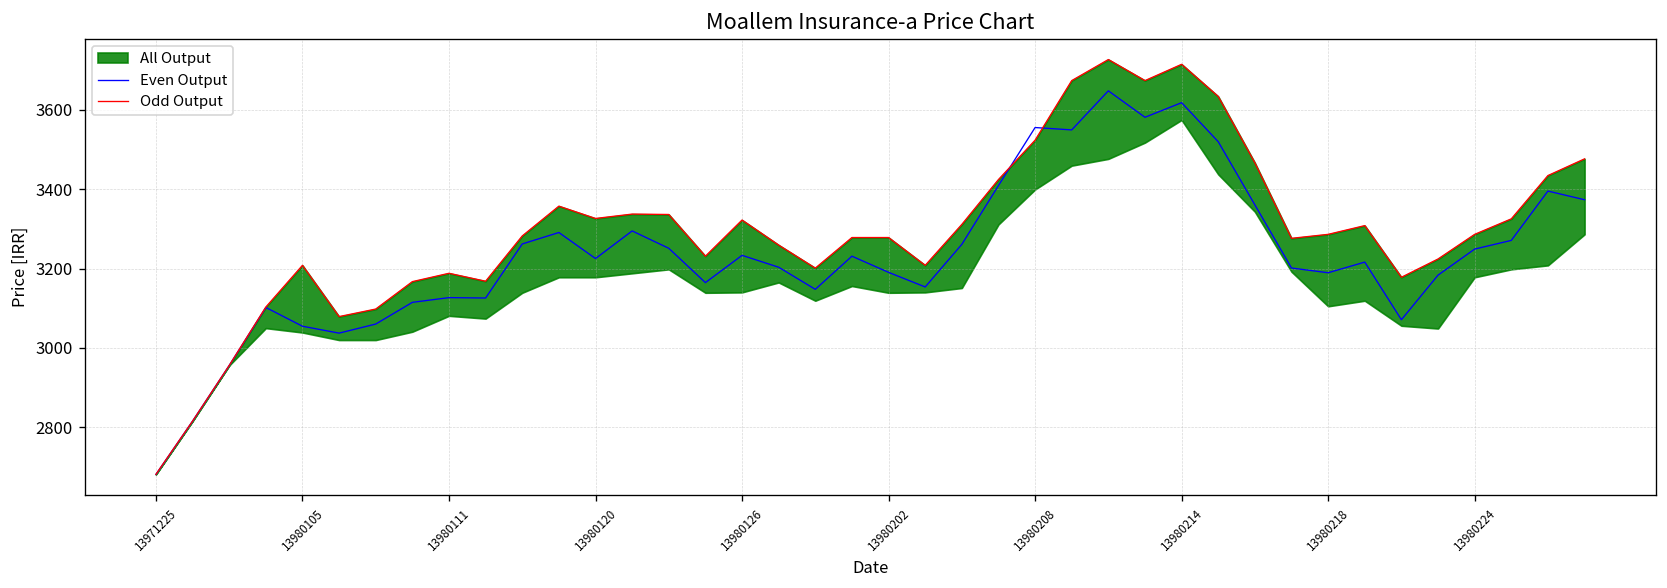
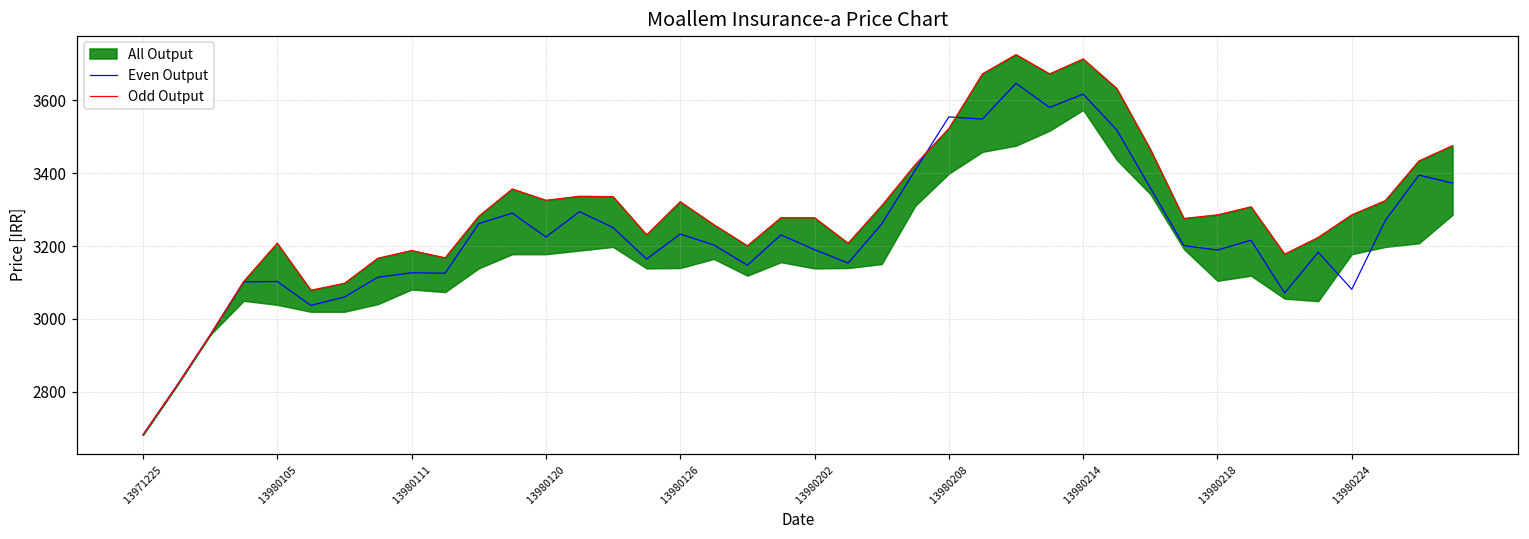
  {
    "Even Output": {
-     "13980105": 3050,
+     "13980105": 3100,
      "13980111": 3130,
      "13980120": 3230,
      "13980126": 3230,
      "13980202": 3190,
      "13980208": 3550,
      "13980214": 3620,
      "13980218": 3190,
-     "13980224": 3250
+     "13980224": 3080
    },
    "All Output": {
      "13980105": 3210,
      "13980111": 3190,
      "13980120": 3330,
      "13980126": 3320,
      "13980202": 3280,
      "13980208": 3520,
      "13980214": 3710,
      "13980218": 3290,
      "13980224": 3290
    }
  }
